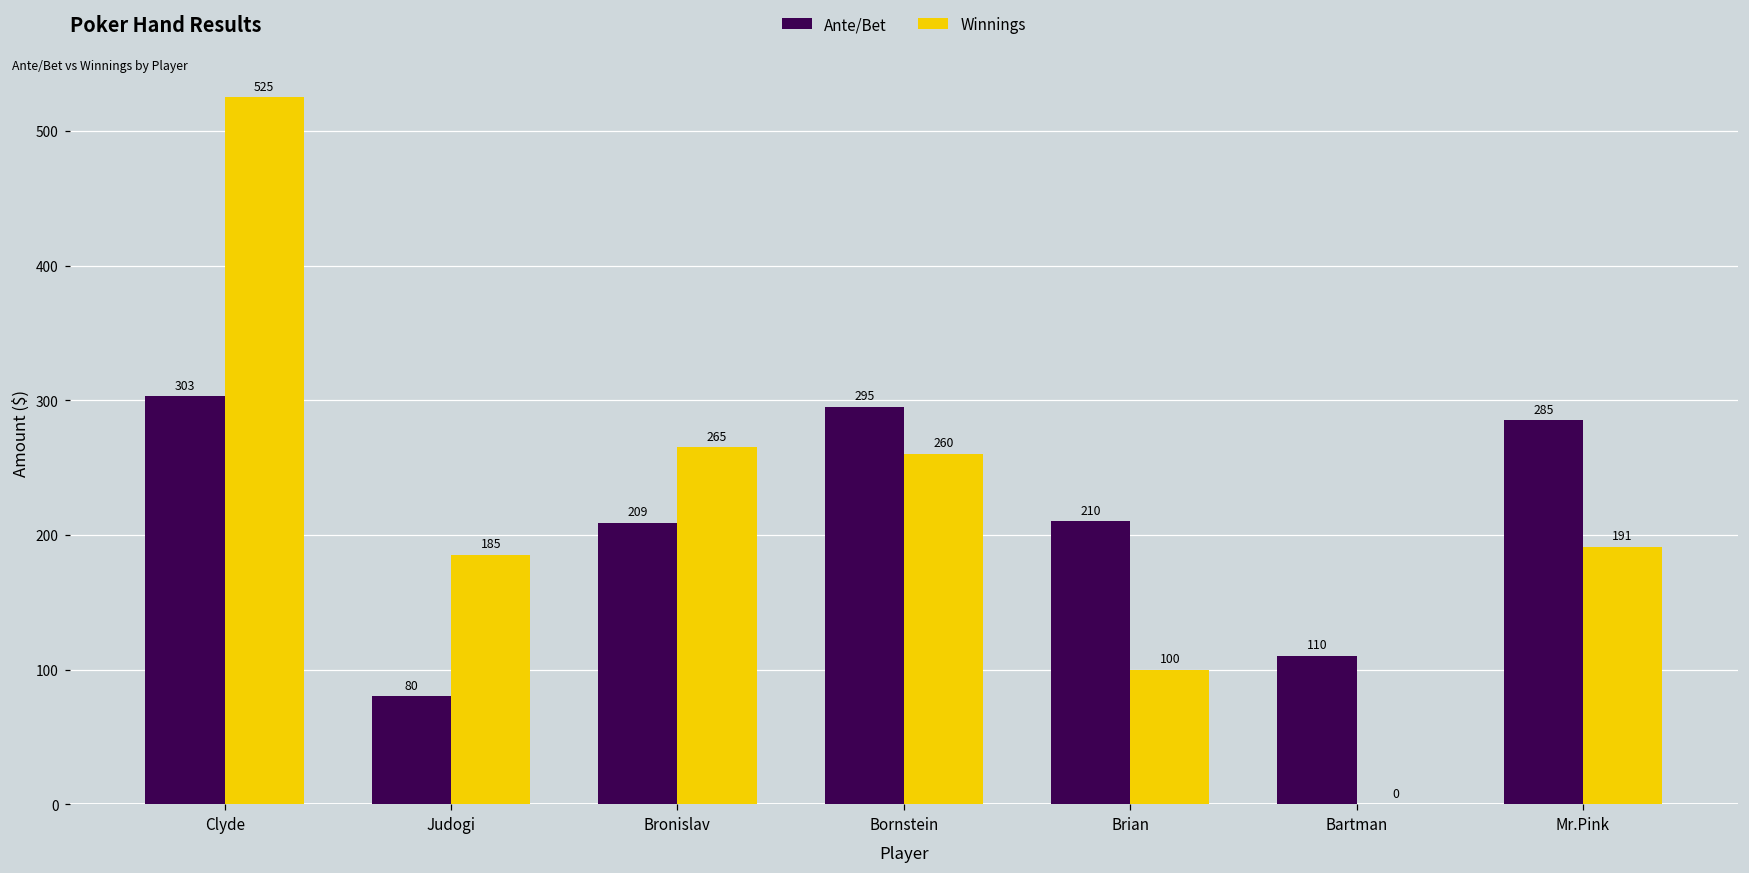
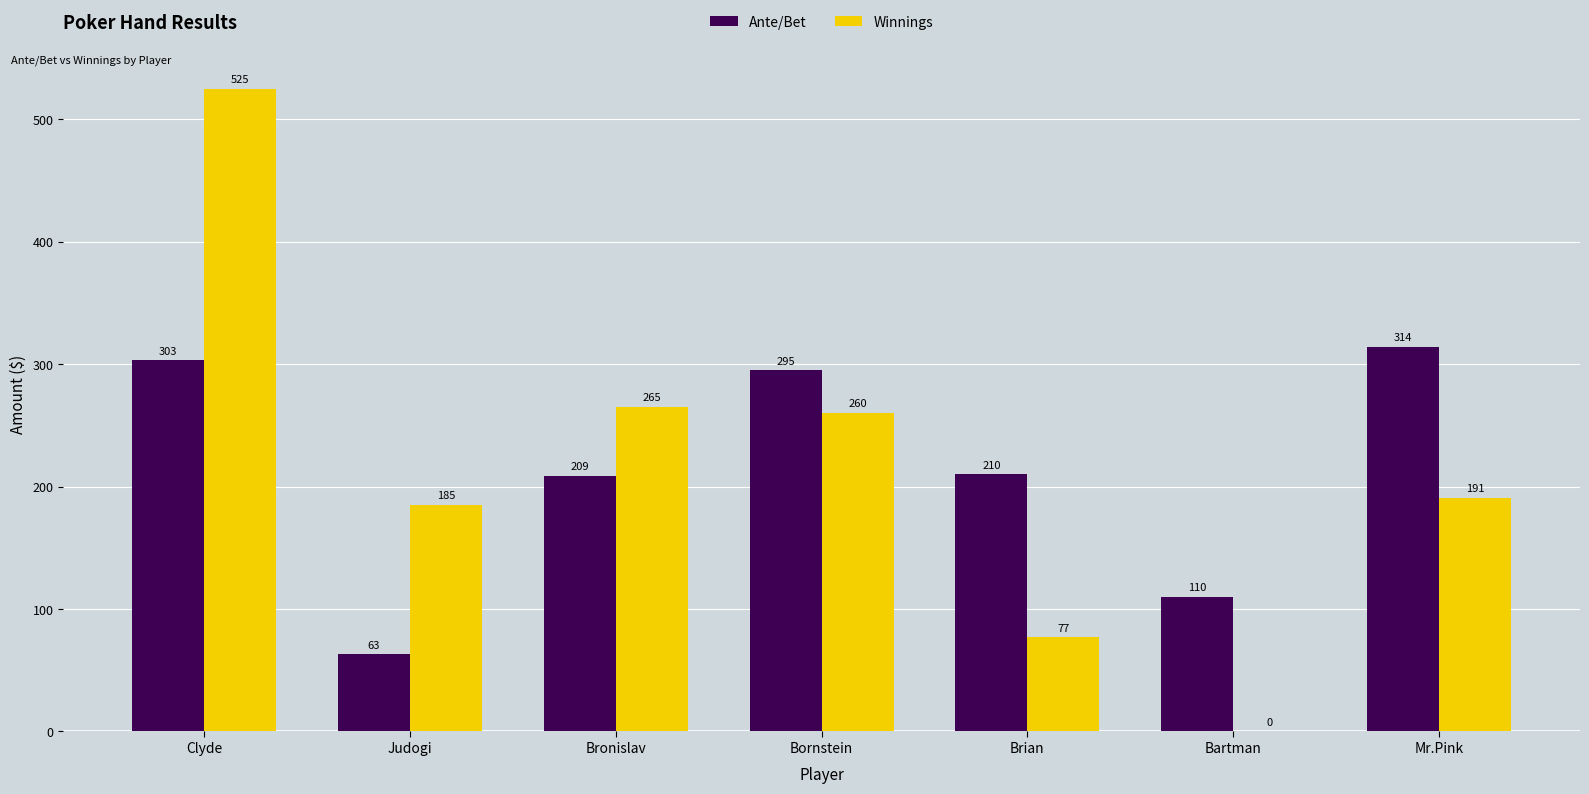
  {
    "Ante/Bet": {
      "Clyde": 303,
-     "Judogi": 80,
+     "Judogi": 63,
      "Bronislav": 209,
      "Bornstein": 295,
      "Brian": 210,
      "Bartman": 110,
-     "Mr.Pink": 285
+     "Mr.Pink": 314
    },
    "Winnings": {
      "Clyde": 525,
      "Judogi": 185,
      "Bronislav": 265,
      "Bornstein": 260,
-     "Brian": 100,
+     "Brian": 77,
      "Bartman": 0,
      "Mr.Pink": 191
    }
  }
